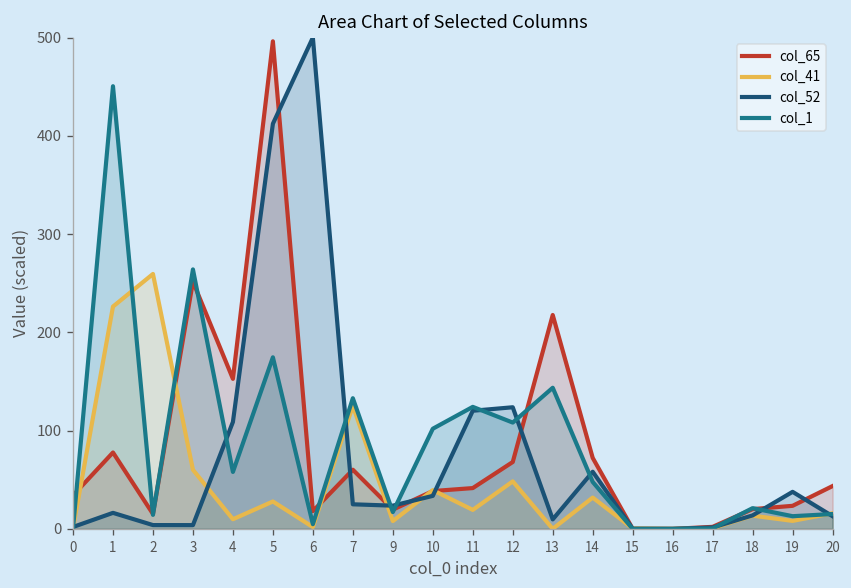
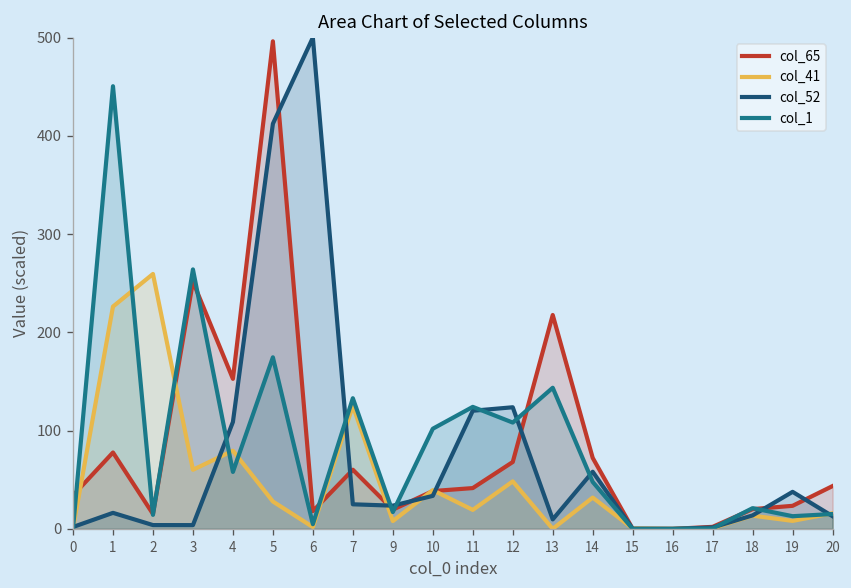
  {
    "col_65": {
      "0": 30,
      "1": 80,
      "3": 250,
      "4": 150,
      "5": 500,
      "6": 20,
      "7": 60,
      "11": 40,
      "12": 70,
      "13": 220,
      "14": 70,
      "19": 20,
      "20": 40
    },
    "col_41": {
      "1": 230,
      "2": 260,
      "3": 60,
-     "4": 10,
+     "4": 80,
      "5": 30,
      "7": 130,
      "9": 10,
      "11": 20,
      "12": 50,
      "13": 0,
      "14": 30,
      "19": 10
    }
  }
